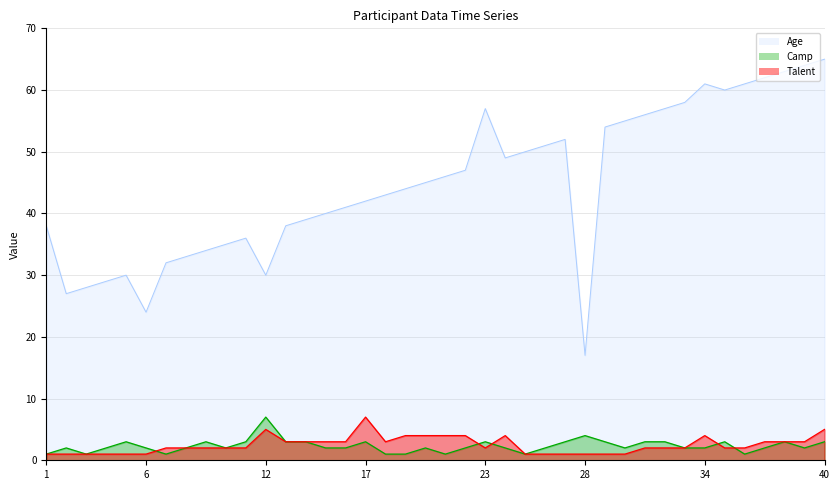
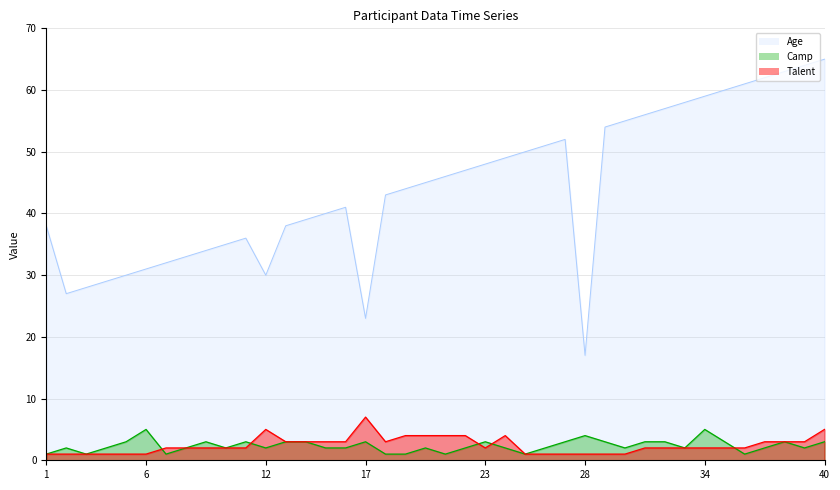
  {
    "Age": {
      "1": 38,
-     "6": 24,
+     "6": 31,
      "12": 30,
-     "17": 42,
-     "23": 57,
+     "17": 23,
+     "23": 48,
      "28": 17,
-     "34": 61,
+     "34": 59,
      "40": 65
    },
    "Camp": {
-     "6": 2,
-     "12": 7,
+     "6": 5,
+     "12": 2,
      "17": 3,
      "23": 3,
      "28": 4,
-     "34": 2,
+     "34": 5,
      "40": 3
    },
    "Talent": {
      "6": 1,
      "12": 5,
      "17": 7,
      "23": 2,
      "28": 1,
-     "34": 4,
+     "34": 2,
      "40": 5
    }
  }
